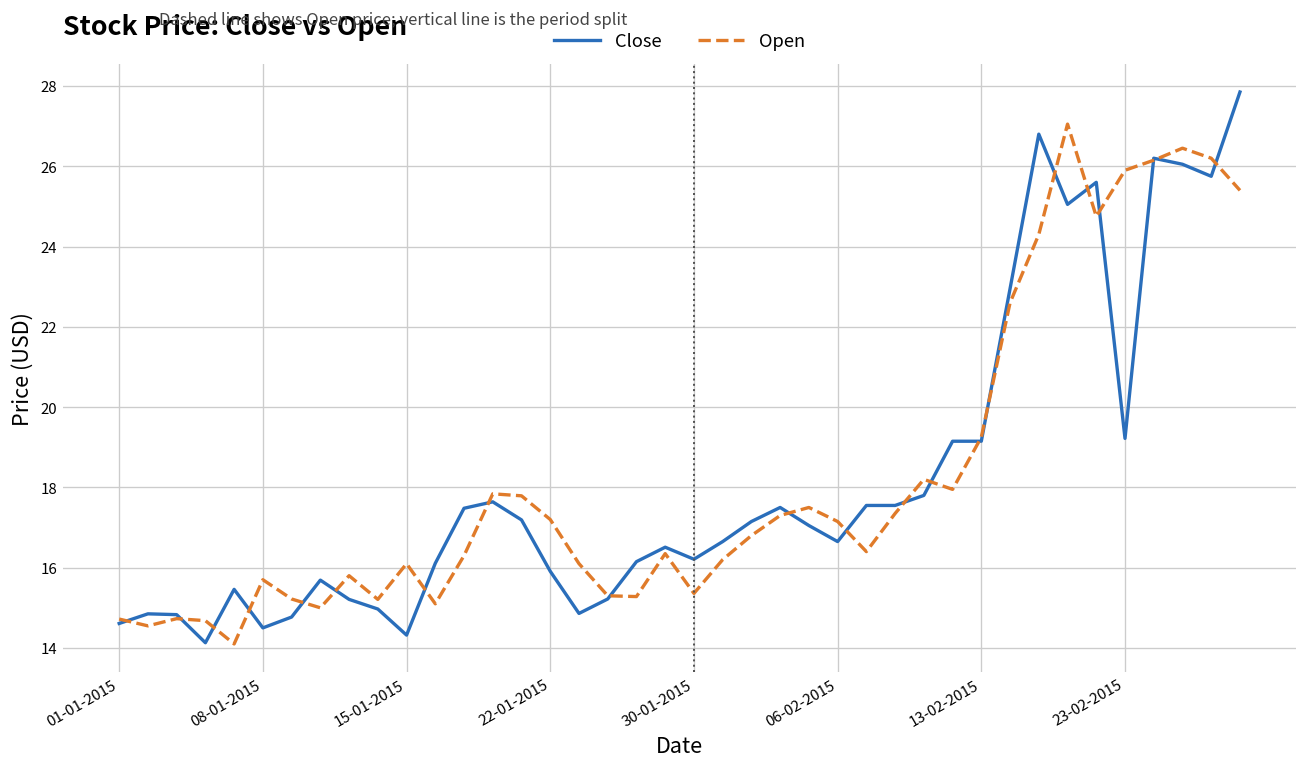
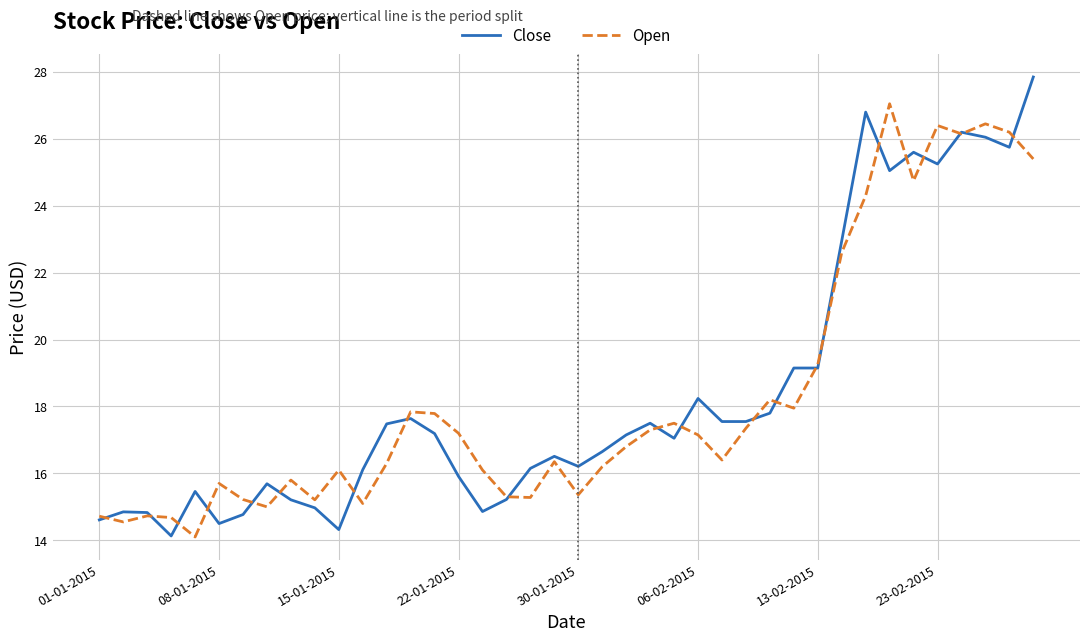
  {
    "Close": {
      "01-01-2015": 14.6,
      "08-01-2015": 14.5,
      "15-01-2015": 14.3,
      "22-01-2015": 15.9,
      "30-01-2015": 16.2,
-     "06-02-2015": 16.7,
+     "06-02-2015": 18.2,
      "13-02-2015": 19.2,
-     "23-02-2015": 19.2
+     "23-02-2015": 25.3
    },
    "Open": {
      "01-01-2015": 14.7,
      "08-01-2015": 15.7,
      "15-01-2015": 16.1,
      "22-01-2015": 17.2,
      "30-01-2015": 15.4,
      "06-02-2015": 17.2,
      "13-02-2015": 19.3,
-     "23-02-2015": 25.9
+     "23-02-2015": 26.4
    }
  }
